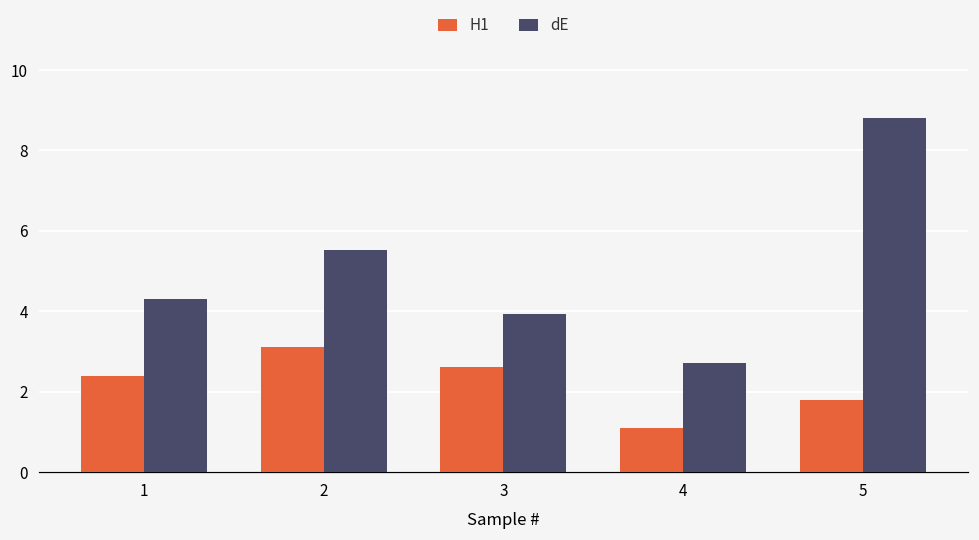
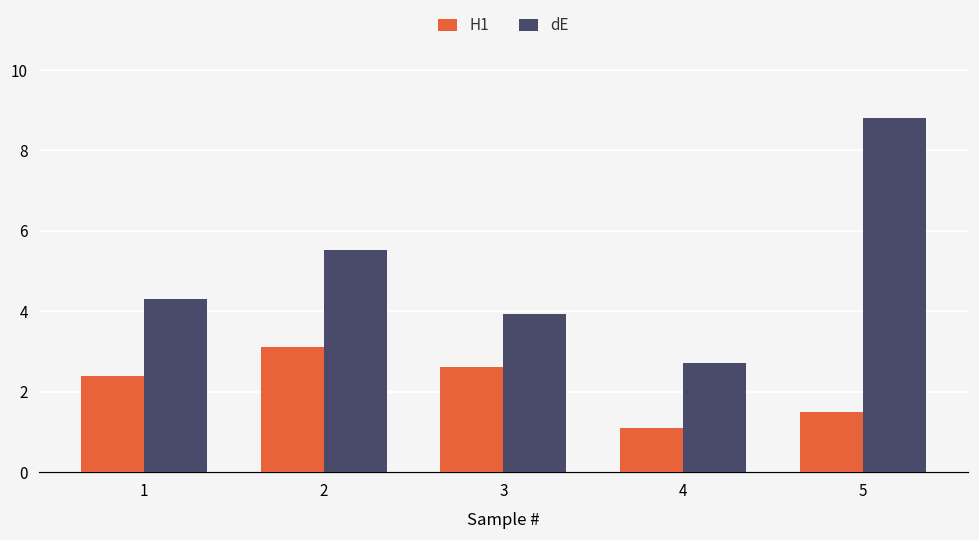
  {
    "H1": {
      "1": 2.4,
      "2": 3.1,
      "3": 2.6,
      "4": 1.1,
-     "5": 1.8
+     "5": 1.5
    },
    "dE": {
      "1": 4.3,
      "2": 5.5,
      "3": 3.9,
      "4": 2.7,
      "5": 8.8
    }
  }
